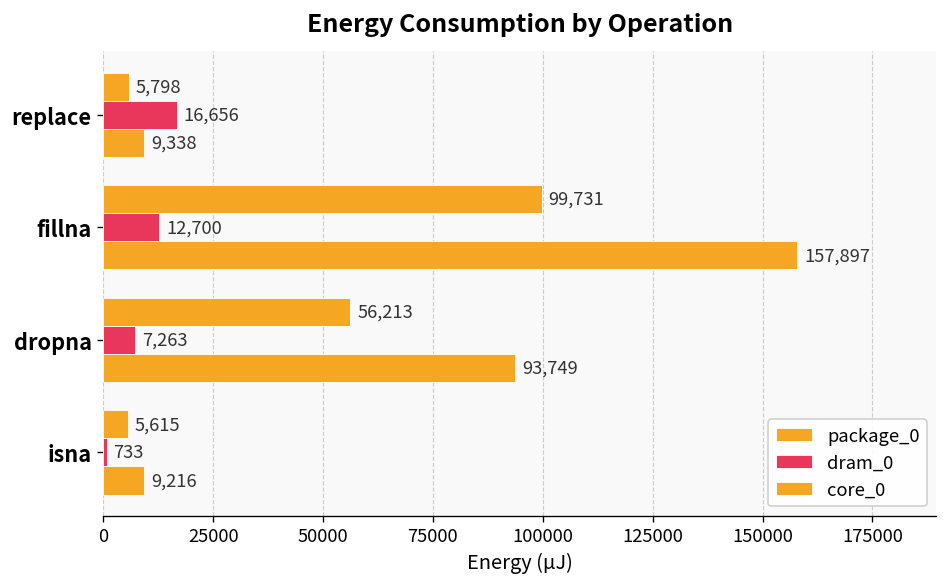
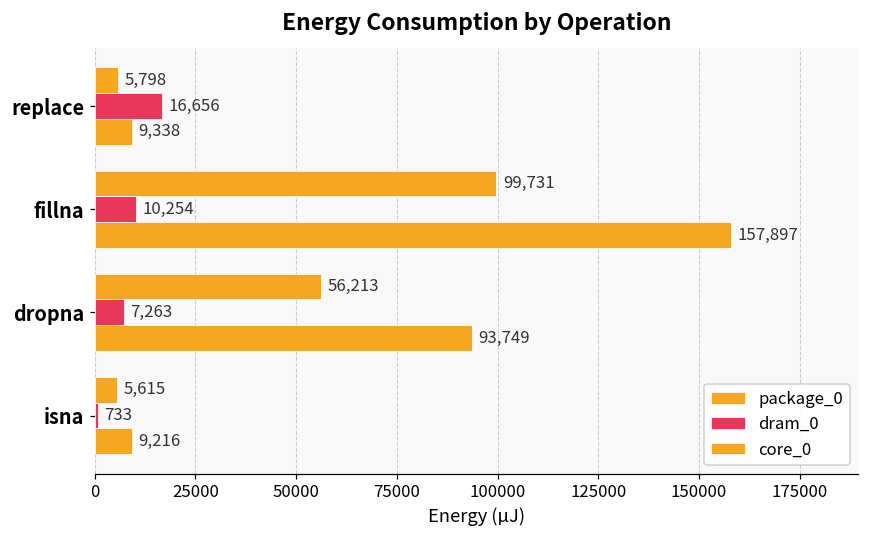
  {
    "dram_0": {
      "replace": "16,656",
-     "fillna": "12,700",
+     "fillna": "10,254",
      "dropna": "7,263",
      "isna": "733"
    }
  }
